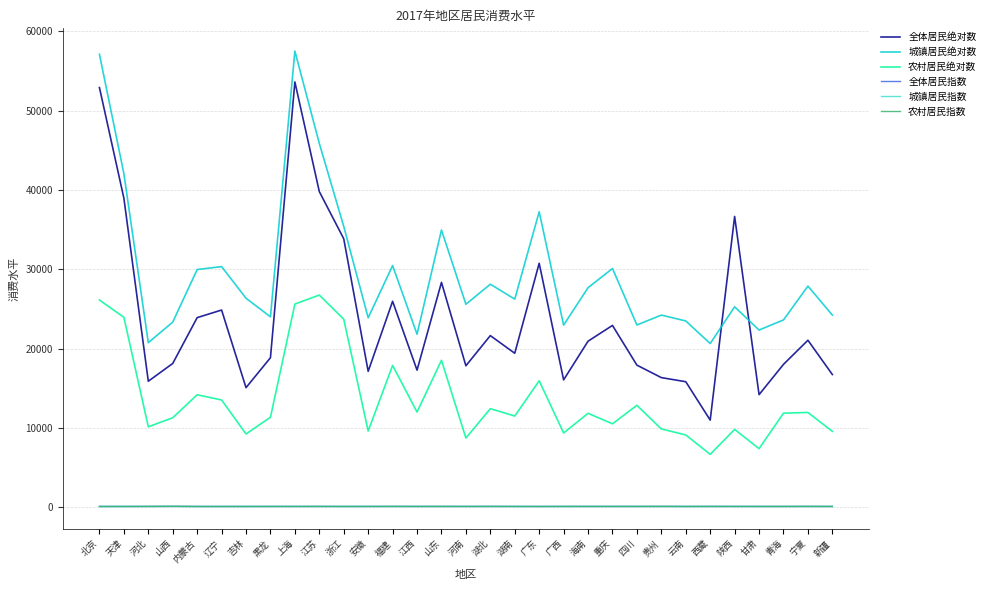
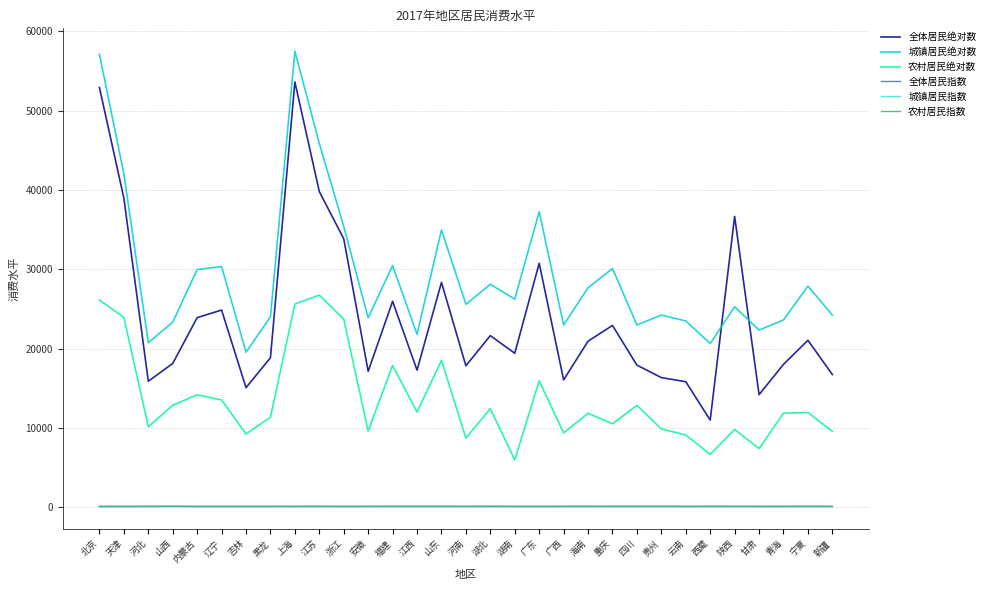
  {
    "全体居民绝对数": {
      "北京": 53000,
      "天津": 39000,
      "河北": 16000,
      "山西": 18000,
      "内蒙古": 24000,
      "辽宁": 25000,
      "吉林": 15000,
      "黒龙": 19000,
      "上海": 54000,
      "江苏": 40000,
      "浙江": 34000,
      "安徽": 17000,
      "福建": 26000,
      "江西": 17000,
      "山东": 28000,
      "河南": 18000,
      "湖北": 22000,
      "湖南": 19000,
      "广东": 31000,
      "广西": 16000,
      "海南": 21000,
      "重庆": 23000,
      "四川": 18000,
      "贵州": 16000,
      "云南": 16000,
      "西藏": 11000,
      "陕西": 37000,
      "甘肃": 14000,
      "青海": 18000,
      "宁夏": 21000,
      "新疆": 17000
    },
    "城镇居民绝对数": {
      "北京": 57000,
      "天津": 42000,
      "河北": 21000,
      "山西": 23000,
      "内蒙古": 30000,
      "辽宁": 30000,
-     "吉林": 26000,
+     "吉林": 20000,
      "黒龙": 24000,
      "上海": 58000,
      "江苏": 46000,
      "浙江": 35000,
      "安徽": 24000,
      "福建": 30000,
      "江西": 22000,
      "山东": 35000,
      "河南": 26000,
      "湖北": 28000,
      "湖南": 26000,
      "广东": 37000,
      "广西": 23000,
      "海南": 28000,
      "重庆": 30000,
      "四川": 23000,
      "贵州": 24000,
      "云南": 23000,
      "西藏": 21000,
      "陕西": 25000,
      "甘肃": 22000,
      "青海": 24000,
      "宁夏": 28000,
      "新疆": 24000
    },
    "农村居民绝对数": {
      "北京": 26000,
      "天津": 24000,
      "河北": 10000,
-     "山西": 11000,
+     "山西": 13000,
      "内蒙古": 14000,
      "辽宁": 14000,
      "吉林": 9000,
      "黒龙": 11000,
      "上海": 26000,
      "江苏": 27000,
      "浙江": 24000,
      "安徽": 10000,
      "福建": 18000,
      "江西": 12000,
      "山东": 19000,
      "河南": 9000,
      "湖北": 12000,
-     "湖南": 12000,
+     "湖南": 6000,
      "广东": 16000,
      "广西": 9000,
      "海南": 12000,
      "重庆": 11000,
      "四川": 13000,
      "贵州": 10000,
      "云南": 9000,
      "西藏": 7000,
      "陕西": 10000,
      "甘肃": 7000,
      "青海": 12000,
      "宁夏": 12000,
      "新疆": 10000
    },
    "农村居民指数": {
      "北京": 0,
      "天津": 0,
      "河北": 0,
      "山西": 0,
      "内蒙古": 0,
      "辽宁": 0,
      "吉林": 0,
      "黒龙": 0,
      "上海": 0,
      "江苏": 0,
      "浙江": 0,
      "安徽": 0,
      "福建": 0,
      "江西": 0,
      "山东": 0,
      "河南": 0,
      "湖北": 0,
      "湖南": 0,
      "广东": 0,
      "广西": 0,
      "海南": 0,
      "重庆": 0,
      "四川": 0,
      "贵州": 0,
      "云南": 0,
      "西藏": 0,
      "陕西": 0,
      "甘肃": 0,
      "青海": 0,
      "宁夏": 0,
      "新疆": 0
    }
  }
